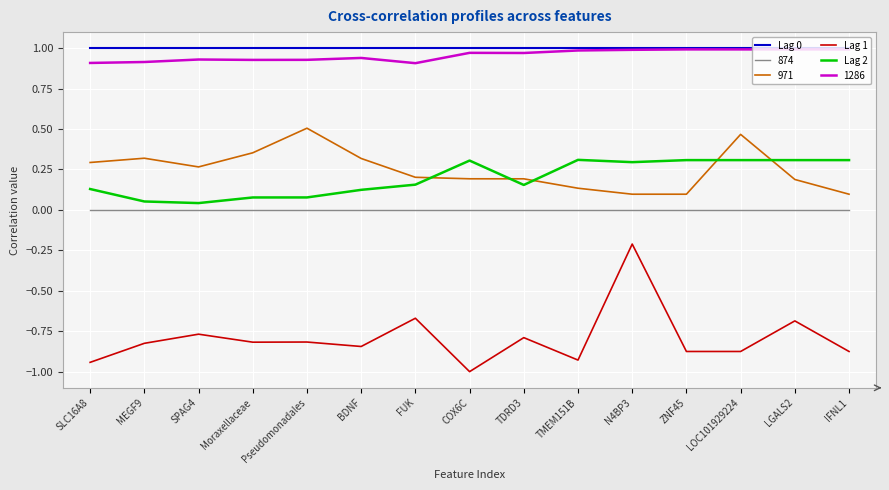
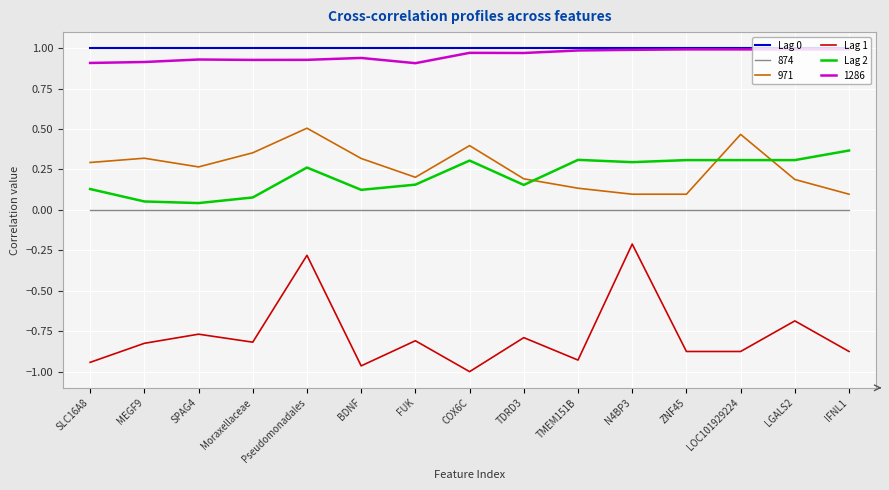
  {
    "Lag 0": {
      "SLC16A8": 1.00,
      "MEGF9": 1.00,
      "SPAG4": 1.00,
      "Moraxellaceae": 1.00,
      "Pseudomonadales": 1.00,
      "BDNF": 1.00,
      "FUK": 1.00,
      "COX6C": 1.00,
      "TDRD3": 1.00
    },
    "874": {
      "SLC16A8": 0.00,
      "MEGF9": 0.00,
      "SPAG4": 0.00,
      "Moraxellaceae": 0.00,
      "Pseudomonadales": 0.00,
      "BDNF": 0.00,
      "FUK": 0.00,
      "COX6C": 0.00,
      "TDRD3": 0.00,
      "TMEM151B": 0.00,
      "N4BP3": 0.00,
      "ZNF45": 0.00,
      "LOC101929224": 0.00,
      "LGALS2": 0.00,
      "IFNL1": 0.00
    },
    "971": {
      "SLC16A8": 0.29,
      "MEGF9": 0.32,
      "SPAG4": 0.27,
      "Moraxellaceae": 0.35,
      "Pseudomonadales": 0.51,
      "BDNF": 0.32,
      "FUK": 0.20,
-     "COX6C": 0.19,
+     "COX6C": 0.40,
      "TDRD3": 0.19,
      "TMEM151B": 0.13,
      "N4BP3": 0.10,
      "ZNF45": 0.10,
      "LOC101929224": 0.47,
      "LGALS2": 0.19,
      "IFNL1": 0.10
    },
    "Lag 1": {
      "SLC16A8": -0.94,
      "MEGF9": -0.83,
      "SPAG4": -0.77,
      "Moraxellaceae": -0.82,
-     "Pseudomonadales": -0.82,
-     "BDNF": -0.85,
-     "FUK": -0.67,
+     "Pseudomonadales": -0.28,
+     "BDNF": -0.97,
+     "FUK": -0.81,
      "COX6C": -1.00,
      "TDRD3": -0.79,
      "TMEM151B": -0.93,
      "N4BP3": -0.21,
      "ZNF45": -0.88,
      "LOC101929224": -0.88,
      "LGALS2": -0.69,
      "IFNL1": -0.88
    },
    "Lag 2": {
      "SLC16A8": 0.13,
      "MEGF9": 0.05,
      "SPAG4": 0.04,
      "Moraxellaceae": 0.08,
-     "Pseudomonadales": 0.08,
+     "Pseudomonadales": 0.26,
      "BDNF": 0.12,
      "FUK": 0.16,
      "COX6C": 0.31,
      "TDRD3": 0.15,
      "TMEM151B": 0.31,
      "N4BP3": 0.30,
      "ZNF45": 0.31,
      "LOC101929224": 0.31,
      "LGALS2": 0.31,
-     "IFNL1": 0.31
+     "IFNL1": 0.37
    },
    "1286": {
      "SLC16A8": 0.91,
      "MEGF9": 0.92,
      "SPAG4": 0.93,
      "Moraxellaceae": 0.93,
      "Pseudomonadales": 0.93,
      "BDNF": 0.94,
      "FUK": 0.91,
      "COX6C": 0.97,
      "TDRD3": 0.97
    }
  }
